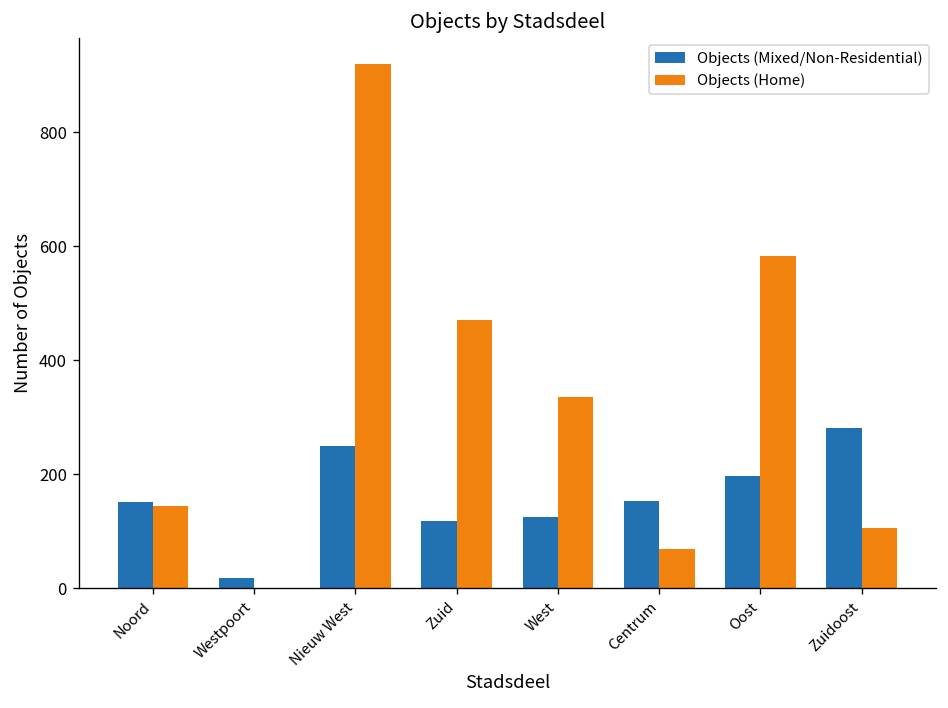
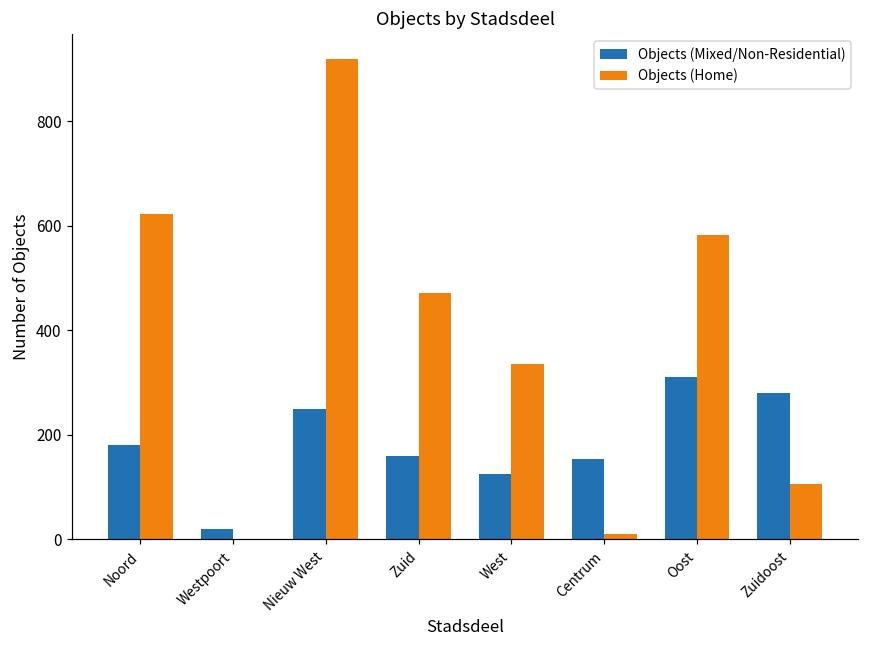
  {
    "Objects (Mixed/Non-Residential)": {
-     "Noord": 150,
+     "Noord": 180,
      "Westpoort": 20,
      "Nieuw West": 250,
-     "Zuid": 120,
+     "Zuid": 160,
      "West": 130,
      "Centrum": 150,
-     "Oost": 200,
+     "Oost": 310,
      "Zuidoost": 280
    },
    "Objects (Home)": {
-     "Noord": 140,
+     "Noord": 620,
      "Westpoort": 0,
      "Nieuw West": 920,
      "Zuid": 470,
      "West": 340,
-     "Centrum": 70,
+     "Centrum": 10,
      "Oost": 580,
      "Zuidoost": 110
    }
  }
